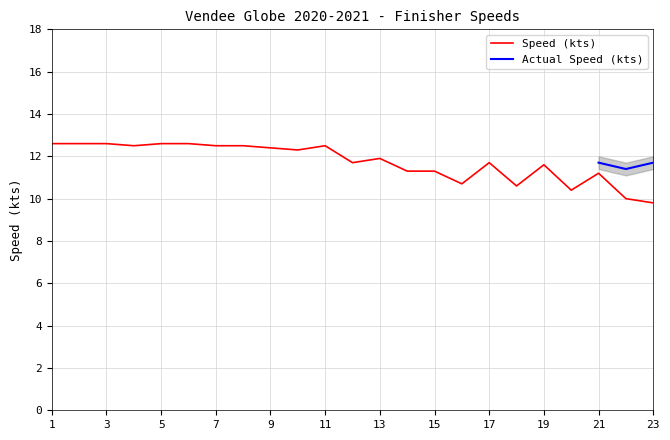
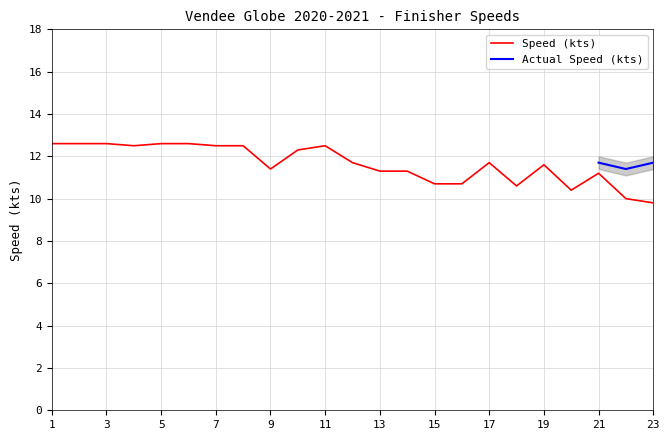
  {
    "Speed (kts)": {
      "1": 12.6,
      "3": 12.6,
      "5": 12.6,
      "7": 12.5,
-     "9": 12.4,
+     "9": 11.4,
      "11": 12.5,
-     "13": 11.9,
-     "15": 11.3,
+     "13": 11.3,
+     "15": 10.7,
      "17": 11.7,
      "19": 11.6,
      "21": 11.2,
      "23": 9.8
    },
    "Actual Speed (kts)": {
      "23": 11.7
    }
  }
